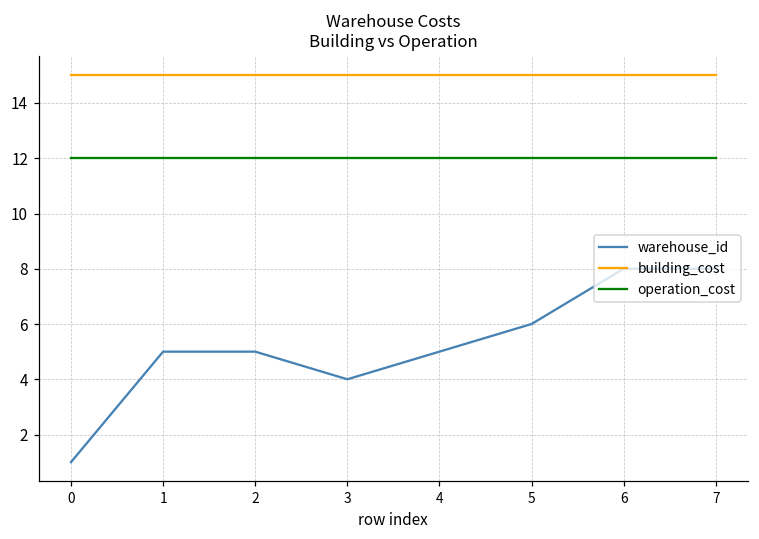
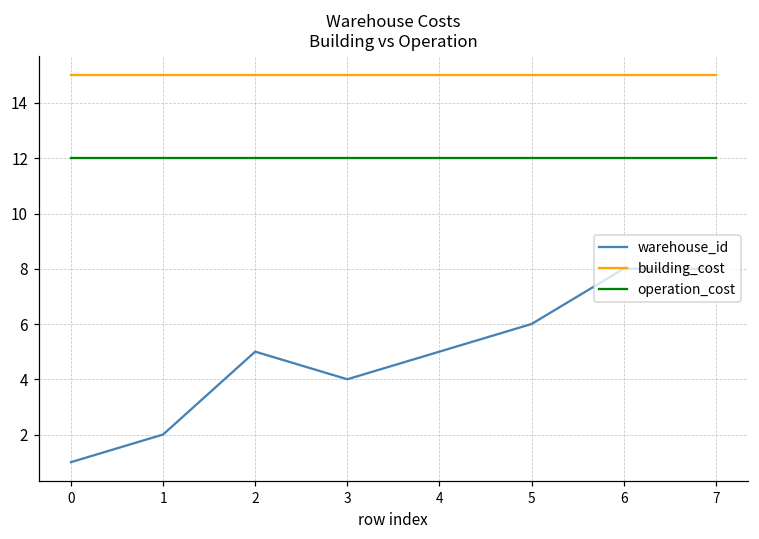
  {
    "warehouse_id": {
      "0": 1,
-     "1": 5,
+     "1": 2,
      "2": 5,
      "3": 4,
      "4": 5,
      "5": 6
    },
    "building_cost": {
      "0": 15,
      "1": 15,
      "2": 15,
      "3": 15,
      "4": 15,
      "5": 15,
      "6": 15,
      "7": 15
    },
    "operation_cost": {
      "0": 12,
      "1": 12,
      "2": 12,
      "3": 12,
      "4": 12,
      "5": 12,
      "6": 12,
      "7": 12
    }
  }
